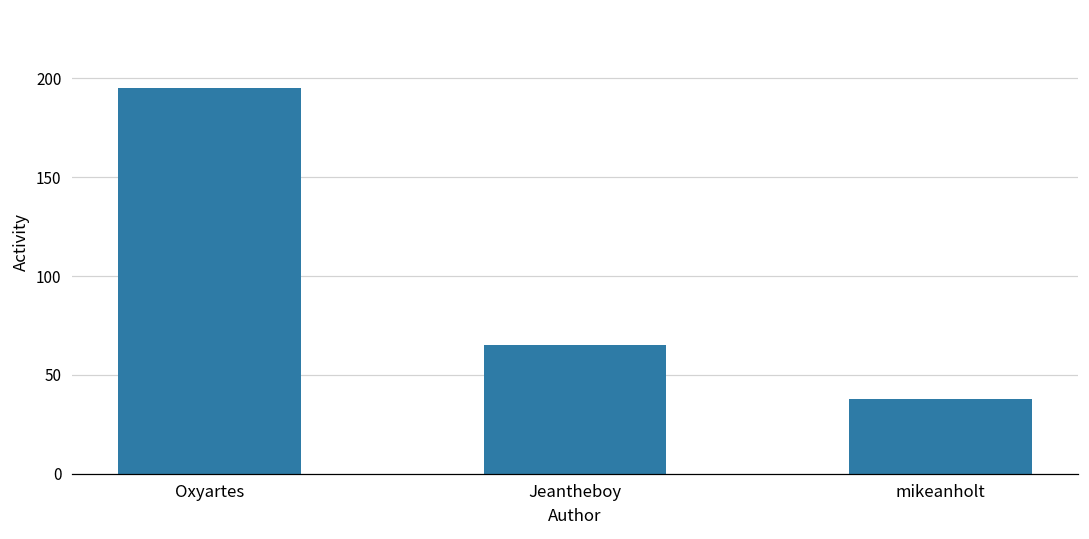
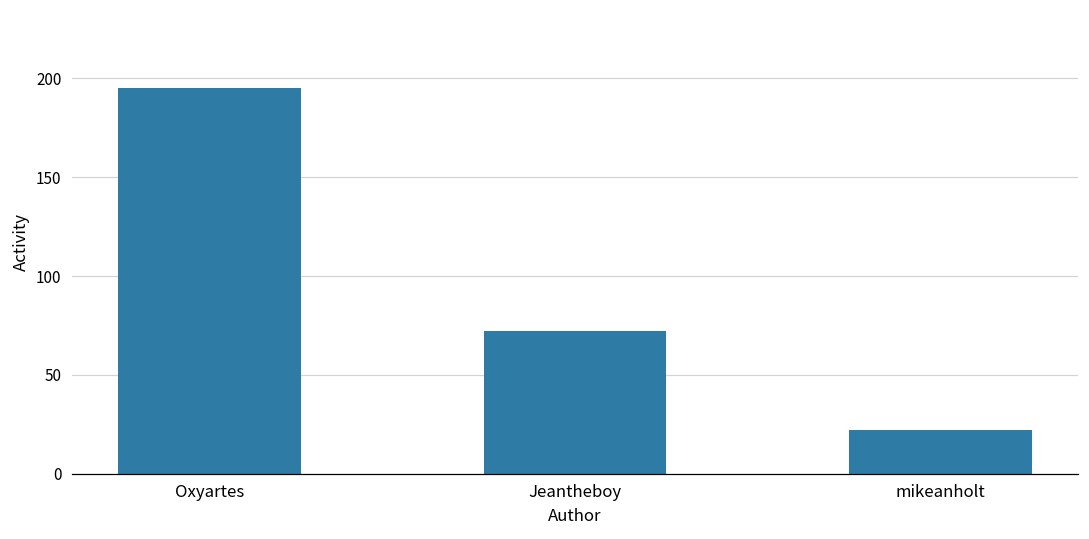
  {
    "Oxyartes": 195,
-   "Jeantheboy": 65,
-   "mikeanholt": 38
+   "Jeantheboy": 72,
+   "mikeanholt": 22
  }
